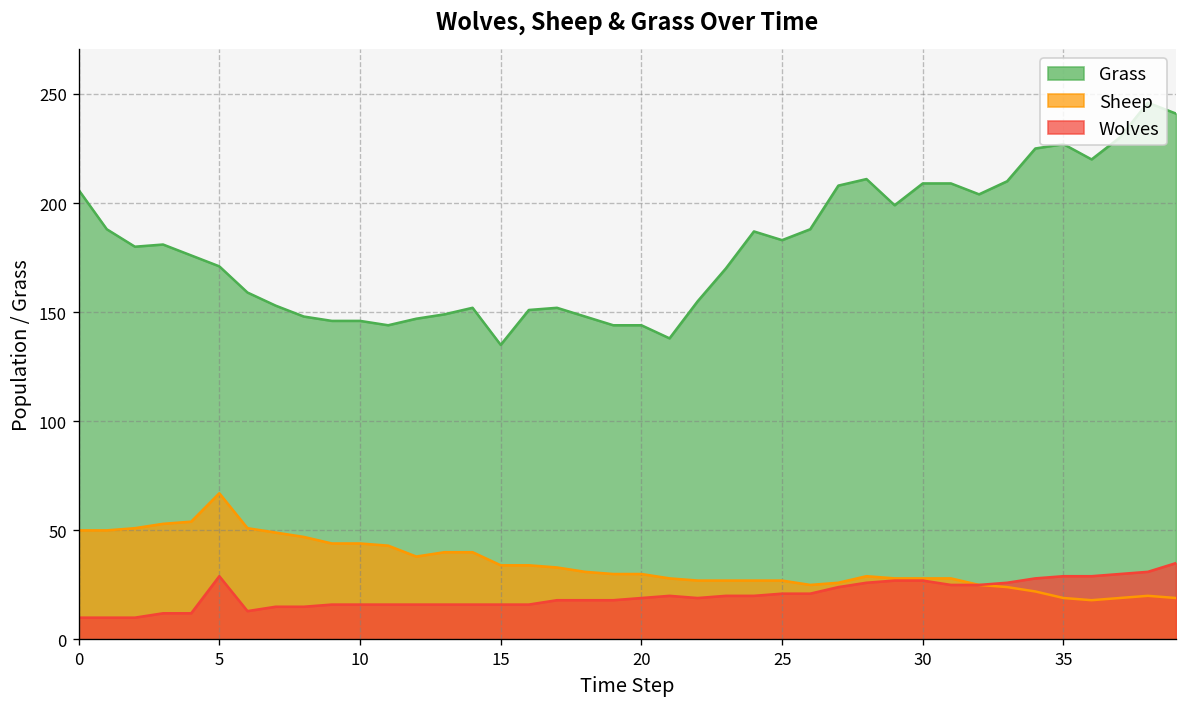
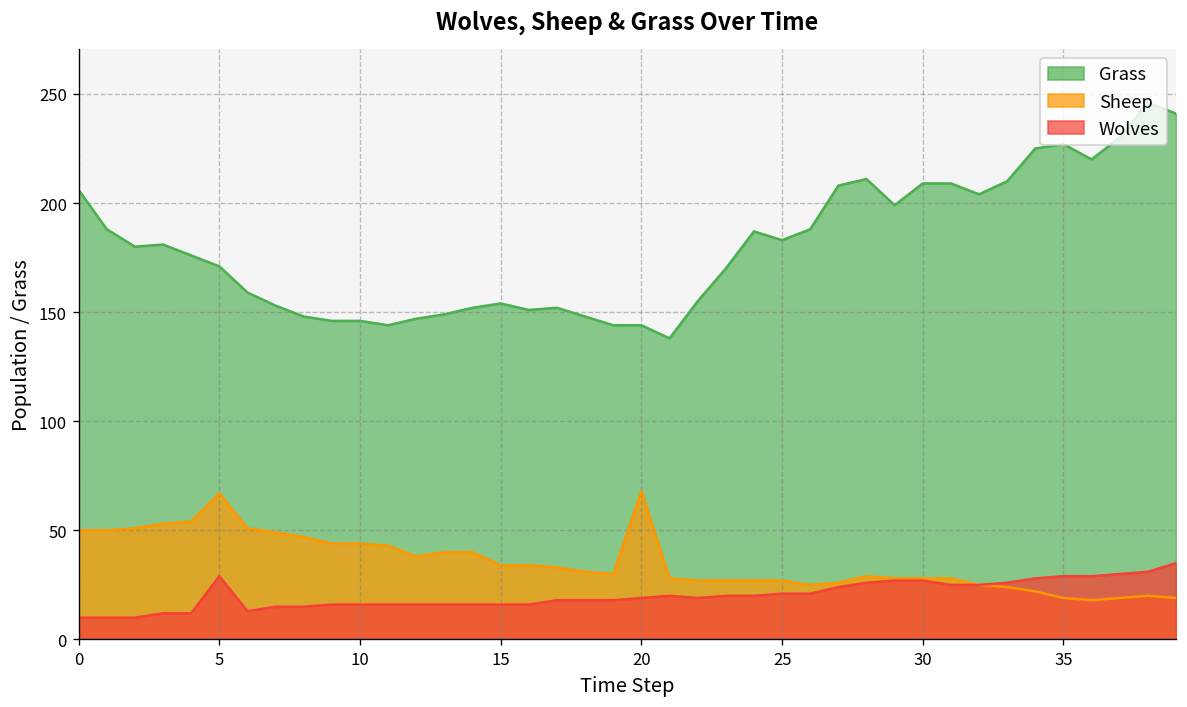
  {
    "Grass": {
      "0": 206,
      "5": 171,
      "10": 146,
-     "15": 135,
+     "15": 154,
      "20": 144,
      "25": 183,
      "30": 209
    },
    "Sheep": {
      "0": 50,
      "5": 67,
      "10": 44,
      "15": 34,
-     "20": 30,
+     "20": 68,
      "25": 27,
      "35": 19
    },
    "Wolves": {
      "0": 10,
      "5": 29,
      "10": 16,
      "15": 16,
      "20": 19,
      "25": 21,
      "35": 29
    }
  }
